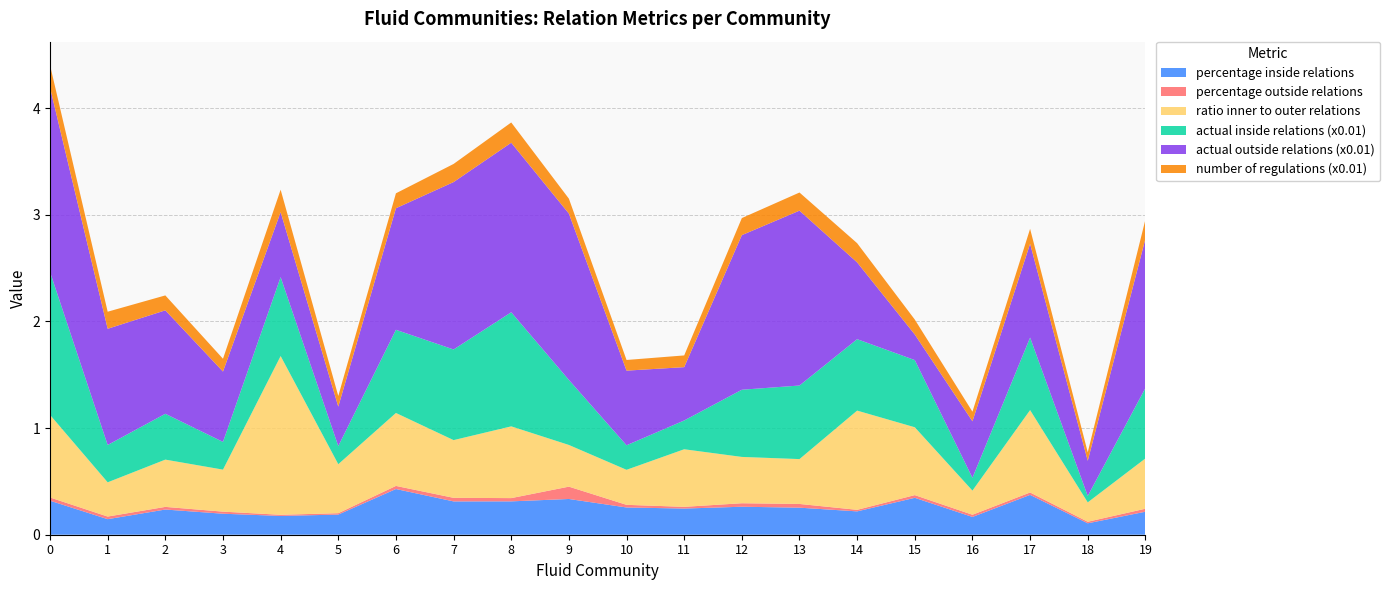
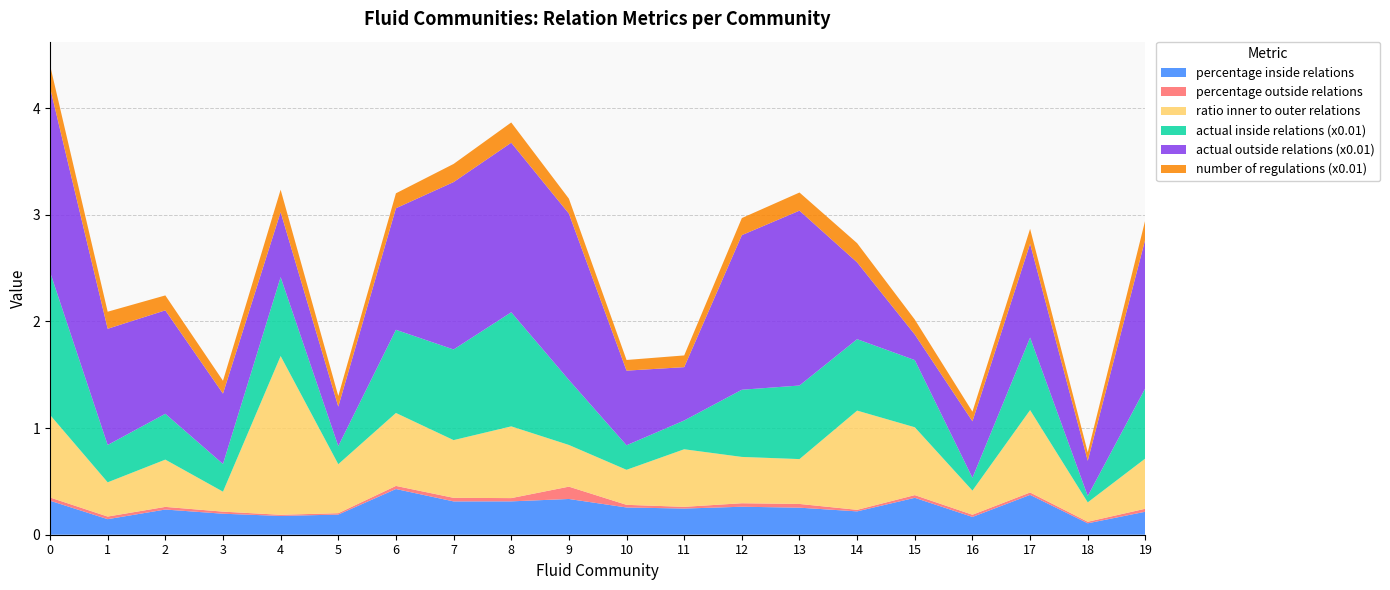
  {
    "percentage inside relations": {
      "0": 0.32,
      "1": 0.15,
      "2": 0.24,
      "6": 0.43,
      "7": 0.31,
      "8": 0.31,
      "9": 0.34,
      "10": 0.26,
      "12": 0.26,
      "13": 0.25,
      "15": 0.35,
      "19": 0.22
    },
    "percentage outside relations": {
      "0": 0.03,
      "1": 0.02,
      "2": 0.02,
      "6": 0.03,
      "7": 0.03,
      "8": 0.03,
      "9": 0.12,
      "10": 0.02,
      "12": 0.03,
      "13": 0.03,
      "15": 0.03,
      "19": 0.03
    },
    "ratio inner to outer relations": {
      "0": 0.77,
      "1": 0.32,
      "2": 0.44,
-     "3": 0.39,
+     "3": 0.19,
      "4": 1.49,
      "5": 0.46,
      "6": 0.68,
      "7": 0.54,
      "8": 0.67,
      "9": 0.39,
      "10": 0.33,
      "11": 0.54,
      "12": 0.43,
      "13": 0.42,
      "14": 0.93,
      "15": 0.64,
      "16": 0.23,
      "17": 0.77,
      "18": 0.18,
      "19": 0.47
    },
    "actual inside relations (x0.01)": {
      "0": 1.34,
      "1": 0.35,
      "2": 0.43,
      "3": 0.26,
      "4": 0.74,
      "5": 0.17,
      "6": 0.78,
      "7": 0.85,
      "8": 1.07,
      "9": 0.61,
      "10": 0.23,
      "11": 0.27,
      "12": 0.63,
      "13": 0.69,
      "14": 0.67,
      "15": 0.63,
      "16": 0.12,
      "17": 0.68,
      "18": 0.06,
      "19": 0.66
    },
    "actual outside relations (x0.01)": {
      "0": 1.73,
      "1": 1.09,
      "2": 0.97,
      "3": 0.66,
      "4": 0.61,
      "5": 0.37,
      "6": 1.14,
      "7": 1.57,
      "8": 1.59,
      "9": 1.56,
      "10": 0.70,
      "11": 0.50,
      "12": 1.45,
      "13": 1.64,
      "14": 0.72,
      "15": 0.24,
      "16": 0.53,
      "17": 0.88,
      "18": 0.33,
      "19": 1.40
    },
    "number of regulations (x0.01)": {
      "0": 0.21,
      "1": 0.16,
      "2": 0.14,
      "3": 0.12,
      "4": 0.21,
      "5": 0.10,
      "6": 0.14,
      "7": 0.17,
      "8": 0.19,
      "9": 0.14,
      "10": 0.10,
      "11": 0.11,
      "12": 0.16,
      "13": 0.17,
      "14": 0.18,
      "15": 0.14,
      "16": 0.09,
      "17": 0.14,
      "18": 0.08,
      "19": 0.18
    }
  }
